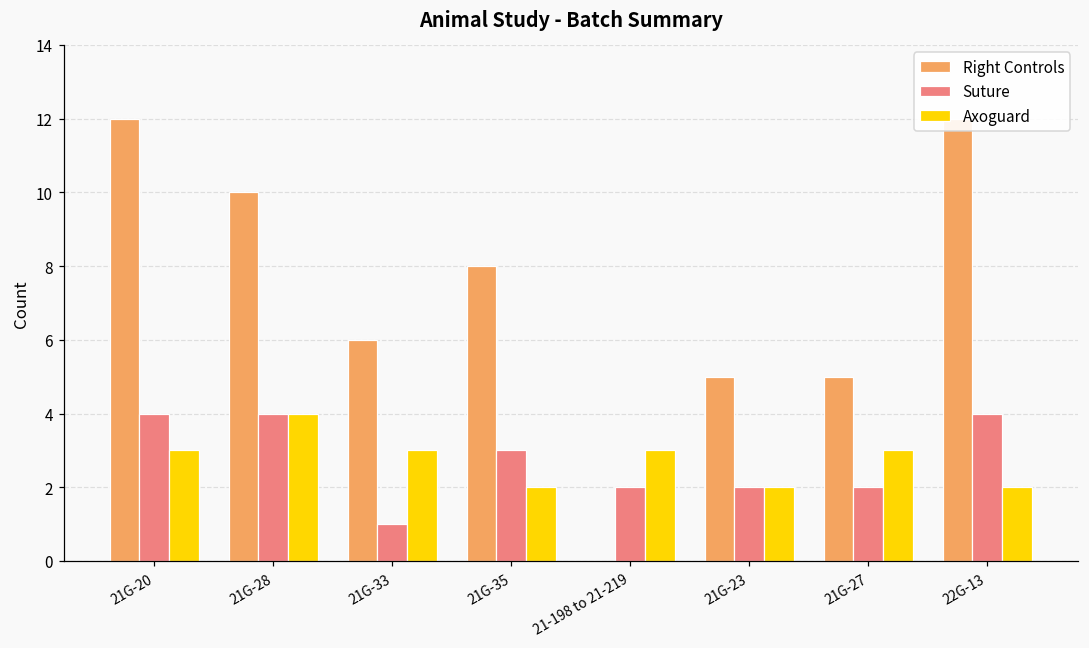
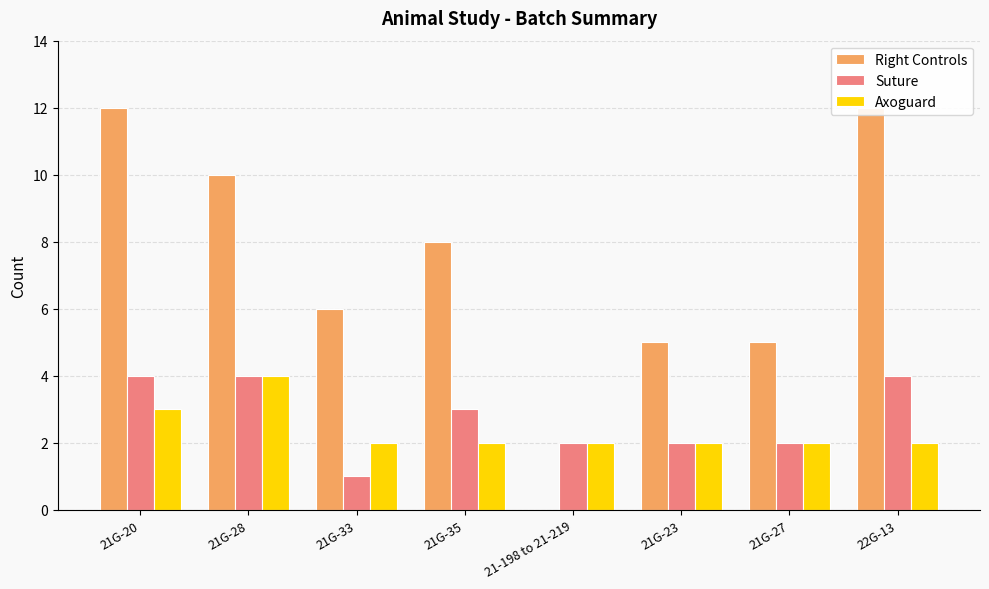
  {
    "Axoguard": {
      "21G-20": 3,
      "21G-28": 4,
-     "21G-33": 3,
+     "21G-33": 2,
      "21G-35": 2,
-     "21-198 to 21-219": 3,
+     "21-198 to 21-219": 2,
      "21G-23": 2,
-     "21G-27": 3,
+     "21G-27": 2,
      "22G-13": 2
    }
  }
